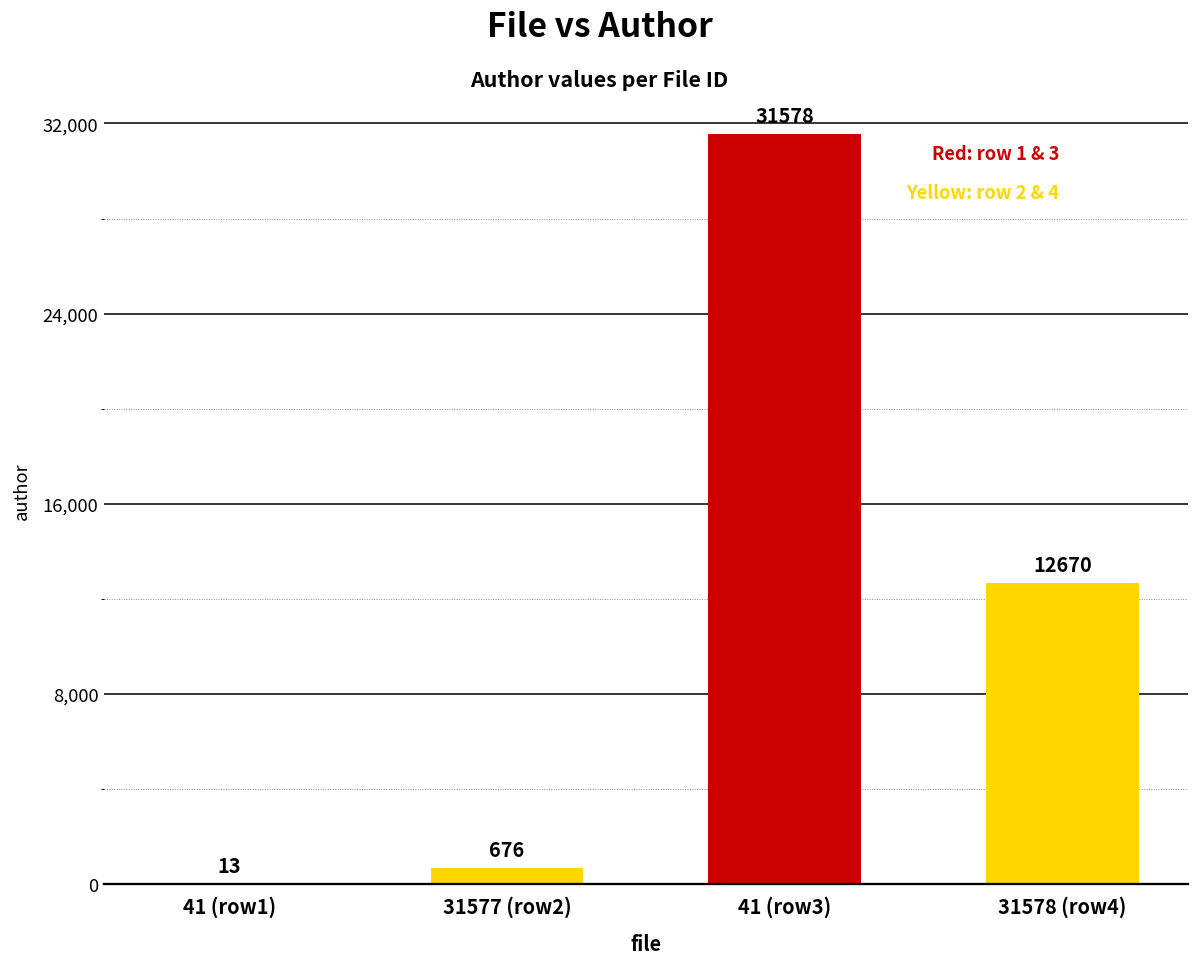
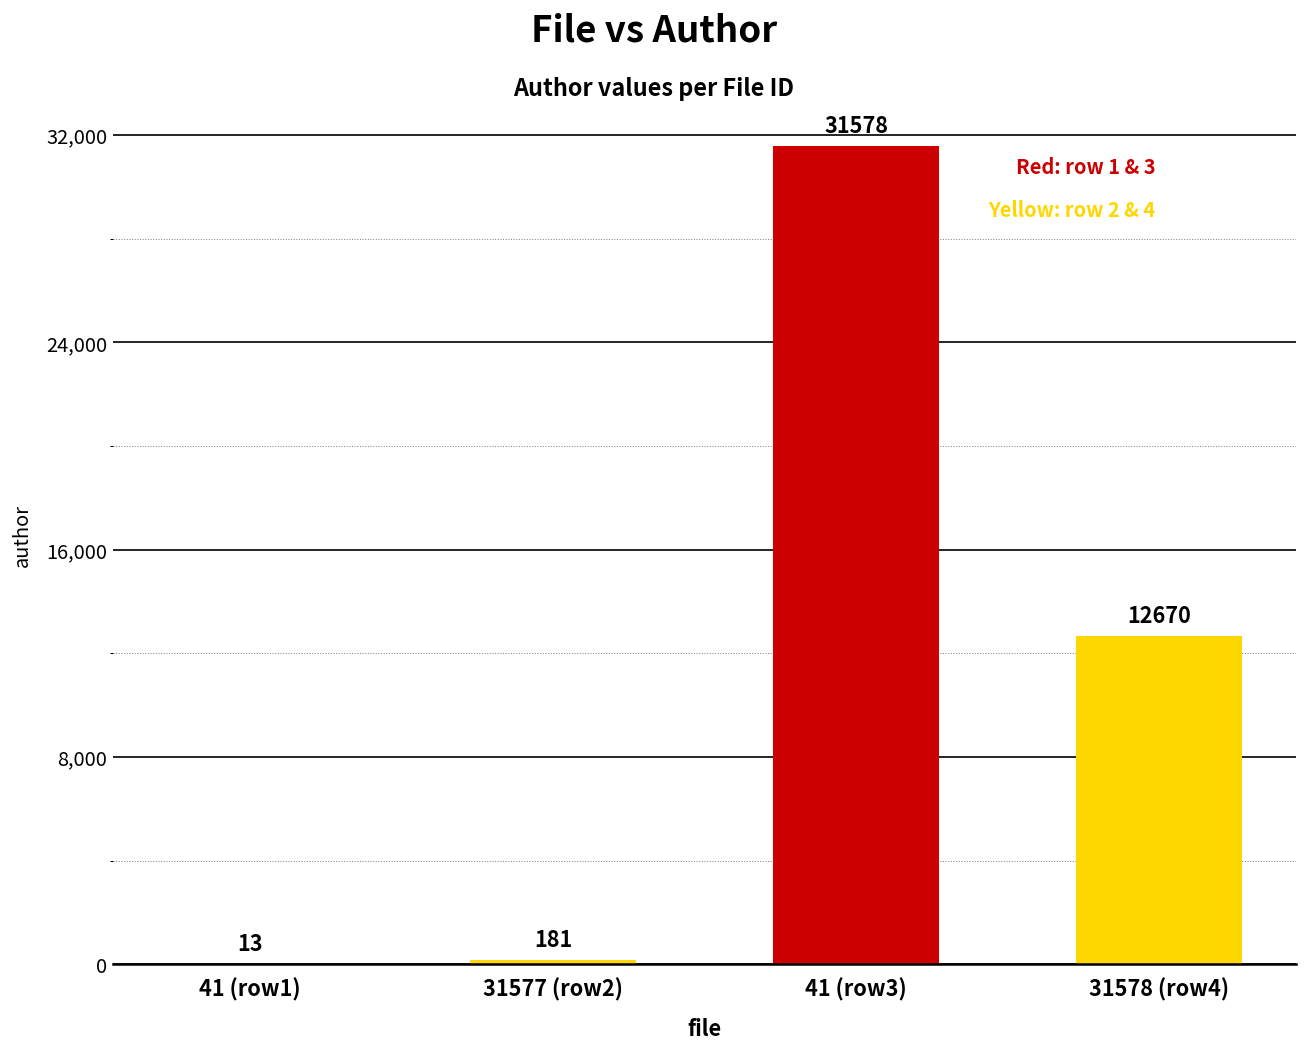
  {
    "41 (row1)": 13,
-   "31577 (row2)": 676,
+   "31577 (row2)": 181,
    "41 (row3)": 31578,
    "31578 (row4)": 12670
  }
